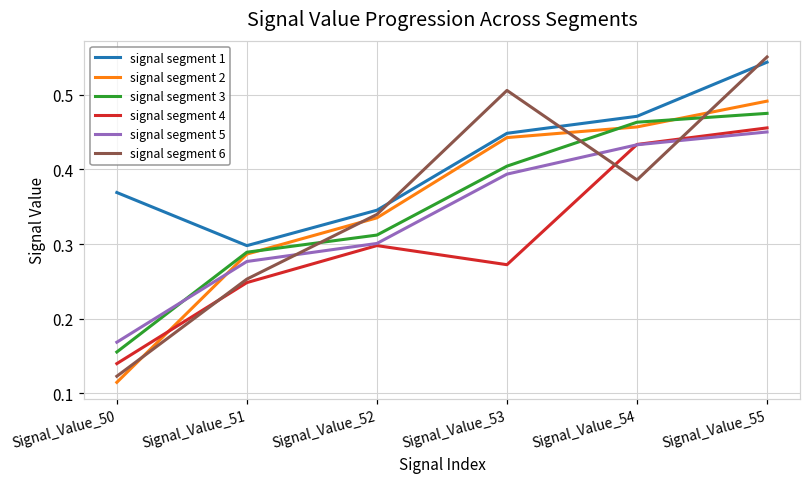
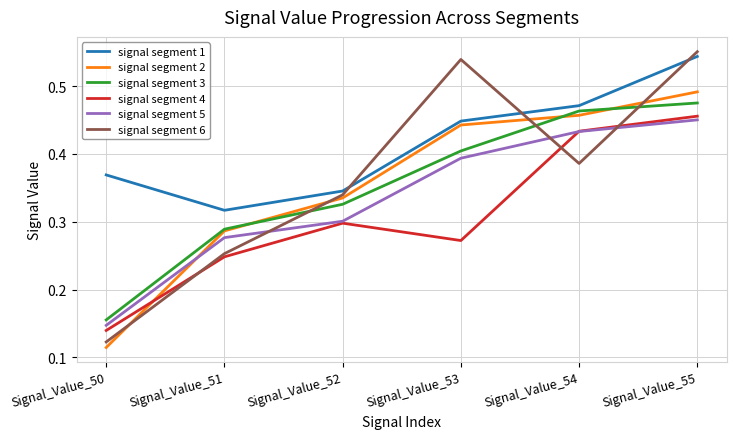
  {
    "signal segment 1": {
      "Signal_Value_50": 0.37,
-     "Signal_Value_51": 0.30,
+     "Signal_Value_51": 0.32,
      "Signal_Value_52": 0.35,
      "Signal_Value_53": 0.45,
      "Signal_Value_54": 0.47,
      "Signal_Value_55": 0.54
    },
    "signal segment 2": {
      "Signal_Value_50": 0.11,
      "Signal_Value_52": 0.34,
      "Signal_Value_53": 0.44,
      "Signal_Value_54": 0.46,
      "Signal_Value_55": 0.49
    },
    "signal segment 3": {
      "Signal_Value_50": 0.16,
-     "Signal_Value_52": 0.31,
+     "Signal_Value_52": 0.33,
      "Signal_Value_53": 0.40,
      "Signal_Value_54": 0.46,
      "Signal_Value_55": 0.48
    },
    "signal segment 4": {
      "Signal_Value_50": 0.14,
      "Signal_Value_51": 0.25,
      "Signal_Value_53": 0.27,
      "Signal_Value_55": 0.46
    },
    "signal segment 5": {
-     "Signal_Value_50": 0.17,
+     "Signal_Value_50": 0.15,
      "Signal_Value_51": 0.28,
      "Signal_Value_53": 0.39,
      "Signal_Value_55": 0.45
    },
    "signal segment 6": {
      "Signal_Value_50": 0.12,
      "Signal_Value_51": 0.25,
      "Signal_Value_52": 0.34,
-     "Signal_Value_53": 0.51,
+     "Signal_Value_53": 0.54,
      "Signal_Value_54": 0.39,
      "Signal_Value_55": 0.55
    }
  }
